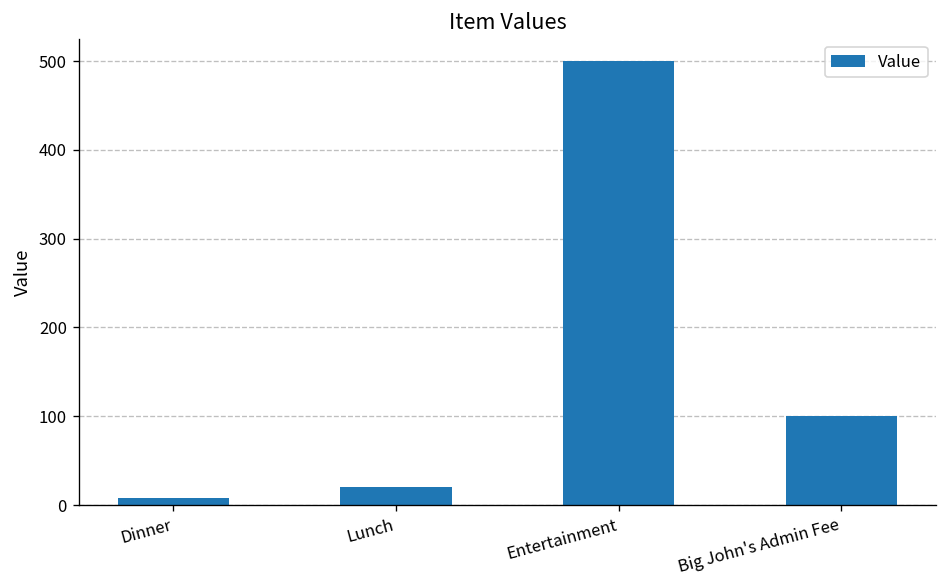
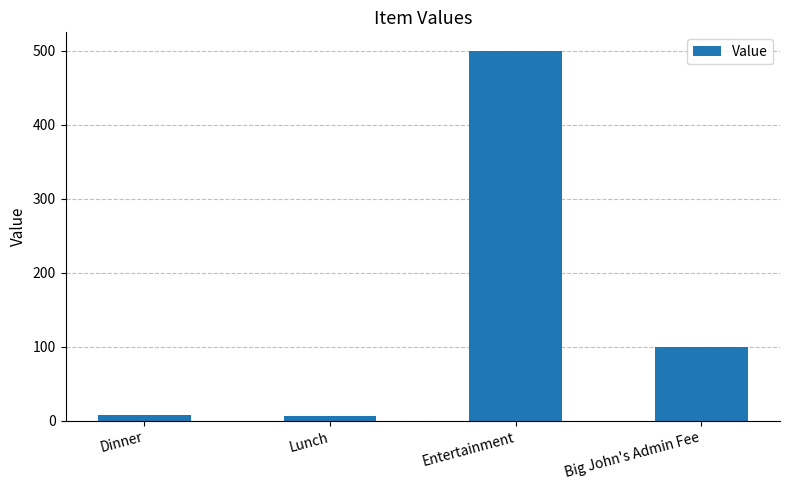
  {
    "Dinner": 10,
-   "Lunch": 20,
+   "Lunch": 10,
    "Entertainment": 500,
    "Big John's Admin Fee": 100
  }
